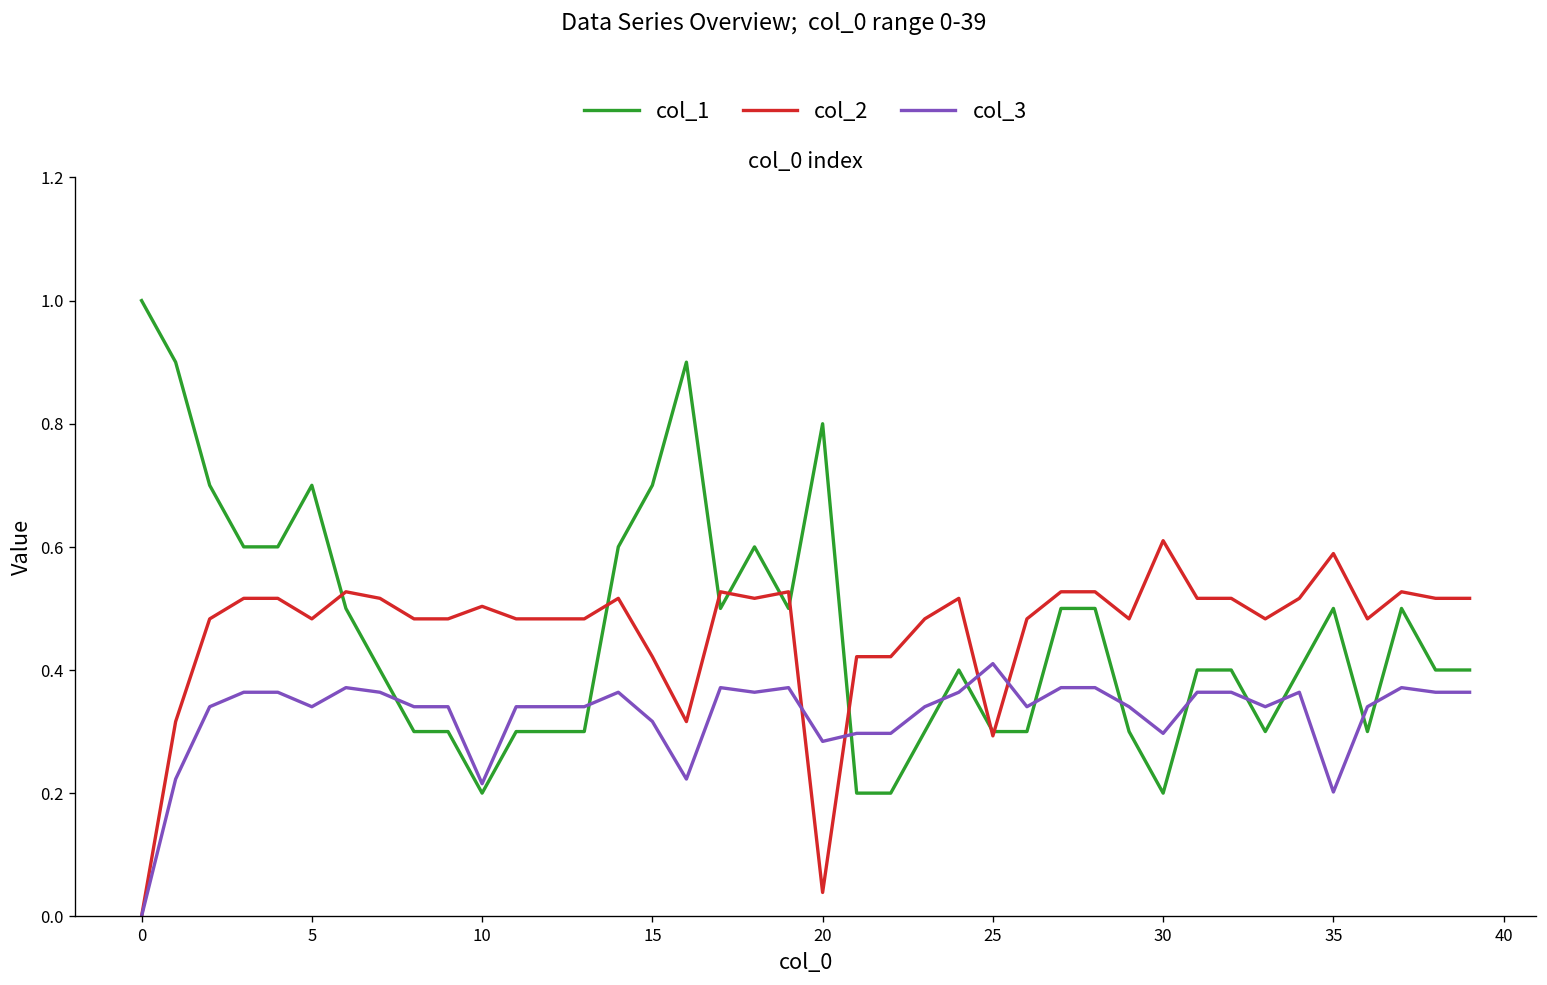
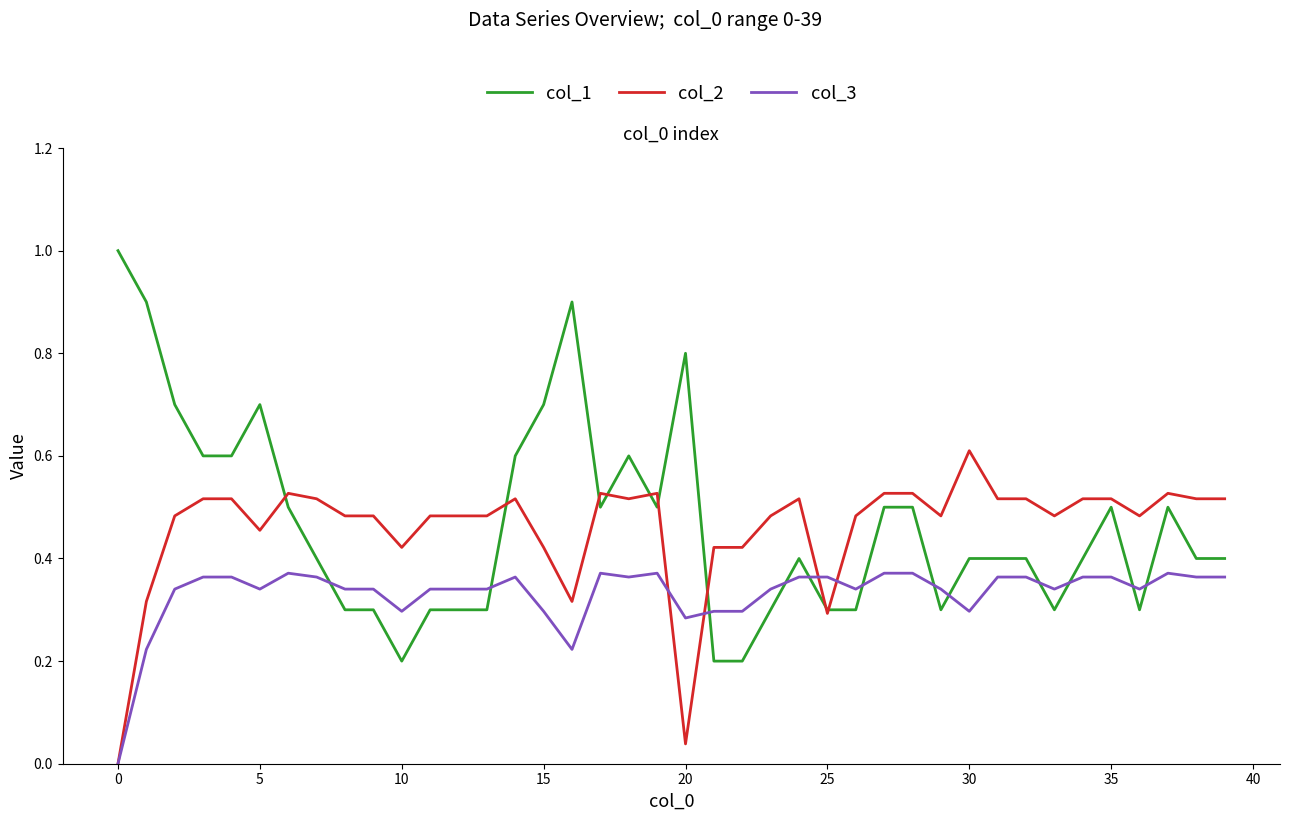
  {
    "col_1": {
      "0": 1.0,
      "5": 0.7,
      "10": 0.2,
      "15": 0.7,
      "20": 0.8,
      "25": 0.3,
-     "30": 0.2,
+     "30": 0.4,
      "35": 0.5
    },
    "col_2": {
-     "5": 0.48,
-     "10": 0.50,
+     "5": 0.45,
+     "10": 0.42,
      "15": 0.42,
      "20": 0.04,
      "25": 0.29,
      "30": 0.61,
-     "35": 0.59
+     "35": 0.52
    },
    "col_3": {
      "5": 0.34,
-     "10": 0.22,
-     "15": 0.32,
+     "10": 0.30,
+     "15": 0.30,
      "20": 0.28,
-     "25": 0.41,
+     "25": 0.36,
      "30": 0.30,
-     "35": 0.20
+     "35": 0.36
    }
  }
